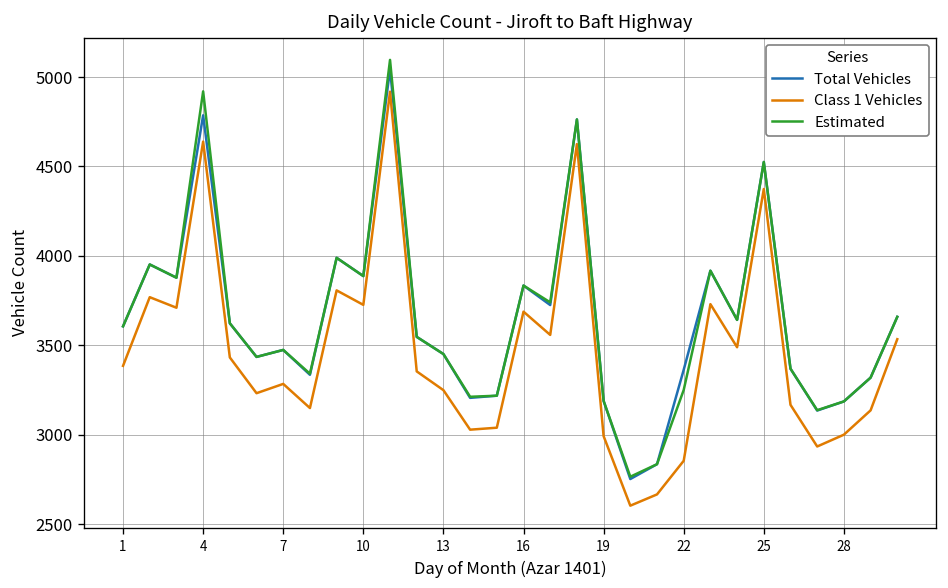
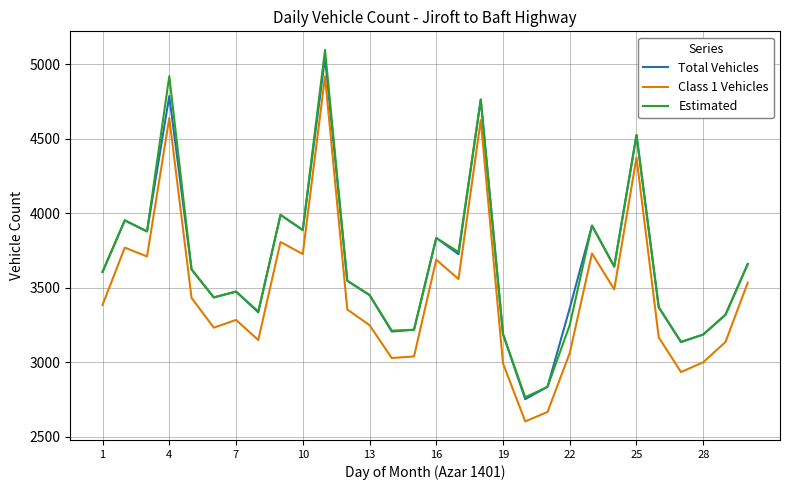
  {
    "Total Vehicles": {
      "4": 4790,
      "22": 3360
    },
    "Class 1 Vehicles": {
      "1": 3390,
      "4": 4640,
      "7": 3280,
      "10": 3730,
      "13": 3250,
      "16": 3690,
      "19": 2990,
-     "22": 2850,
+     "22": 3060,
      "25": 4370,
      "28": 3000
    },
    "Estimated": {
      "4": 4920,
      "22": 3250
    }
  }
